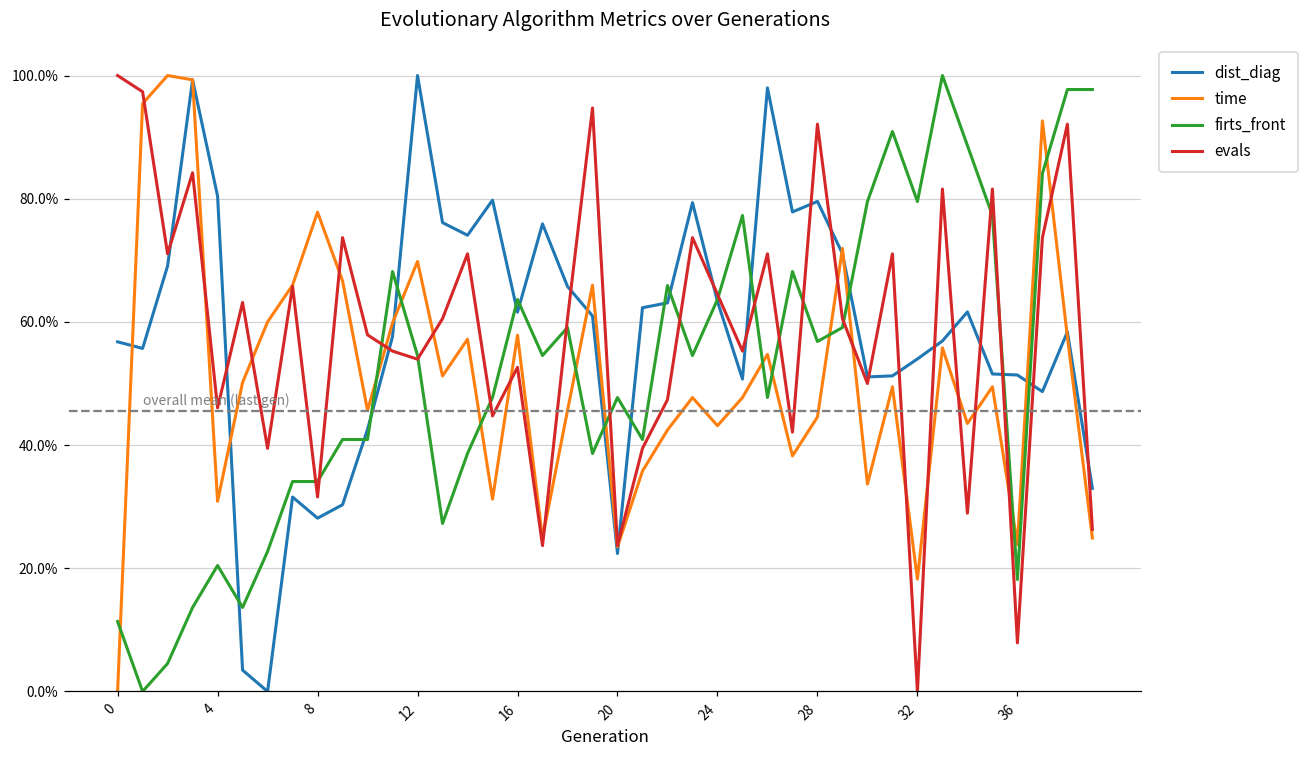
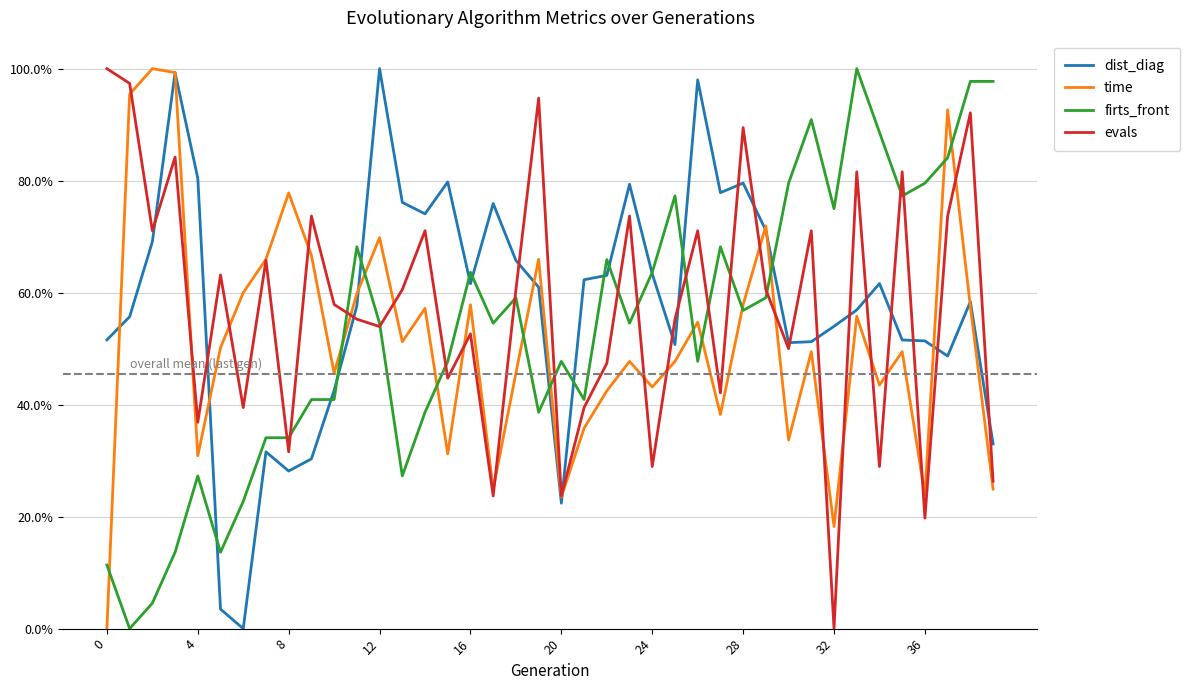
  {
    "dist_diag": {
-     "0": "57%",
+     "0": "52%",
      "4": "80%",
      "8": "28%",
      "12": "100%",
      "16": "62%",
      "20": "22%",
      "28": "80%",
      "32": "54%",
      "36": "51%"
    },
    "time": {
      "0": "0%",
      "4": "31%",
      "8": "78%",
      "12": "70%",
      "16": "58%",
      "24": "43%",
-     "28": "45%",
+     "28": "58%",
      "32": "18%",
      "36": "24%"
    },
    "firts_front": {
      "0": "11%",
-     "4": "20%",
+     "4": "27%",
      "8": "34%",
      "12": "55%",
      "16": "64%",
      "20": "48%",
      "28": "57%",
-     "32": "80%",
-     "36": "18%"
+     "32": "75%",
+     "36": "80%"
    },
    "evals": {
      "0": "100%",
-     "4": "46%",
+     "4": "37%",
      "8": "32%",
      "12": "54%",
      "16": "53%",
-     "24": "64%",
-     "28": "92%",
+     "24": "29%",
+     "28": "89%",
      "32": "0%",
-     "36": "8%"
+     "36": "20%"
    }
  }
